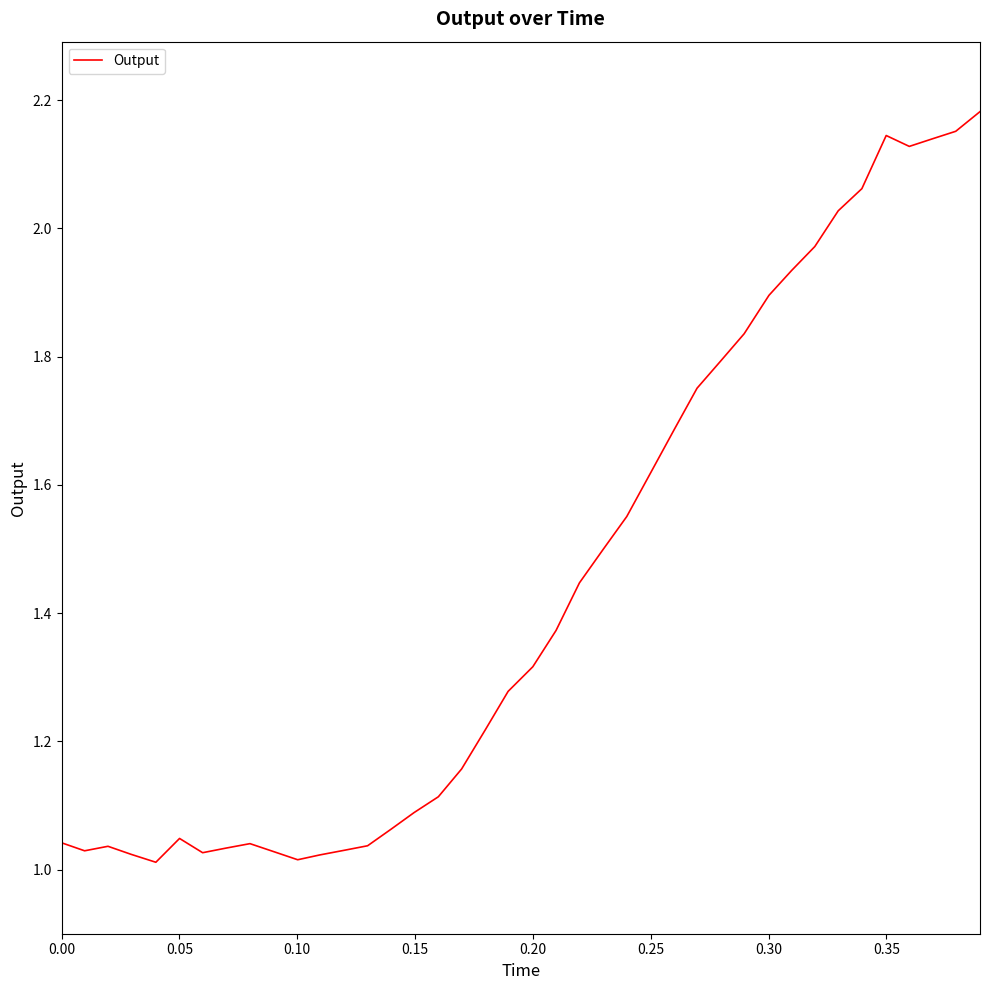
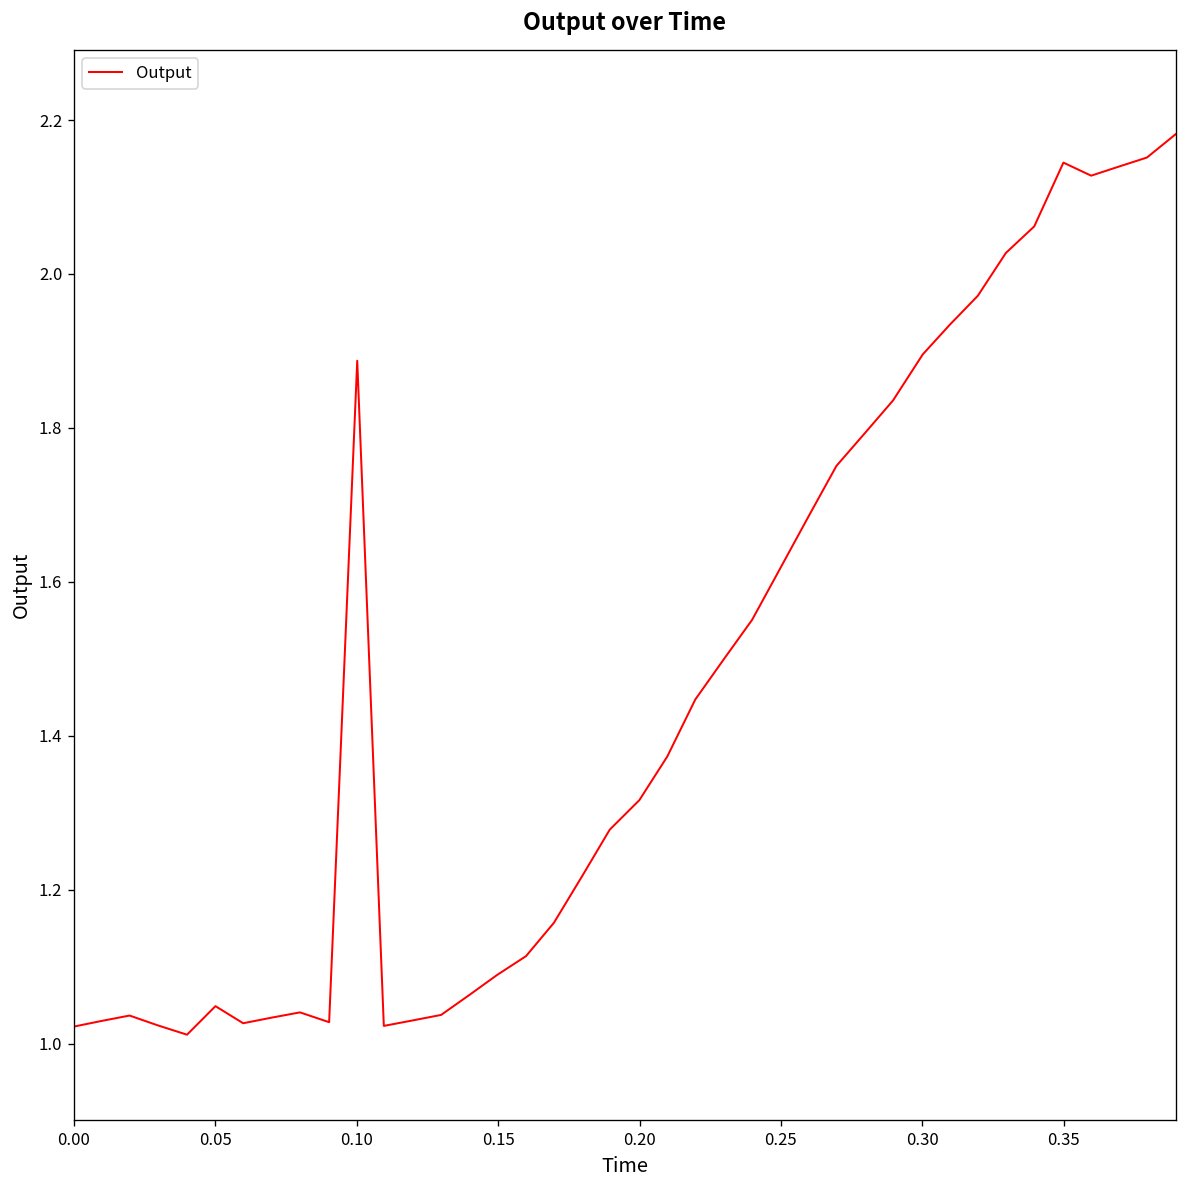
  {
-   "0.00": 1.04,
+   "0.00": 1.02,
    "0.05": 1.05,
-   "0.10": 1.02,
+   "0.10": 1.89,
    "0.20": 1.32,
    "0.25": 1.62,
    "0.30": 1.90,
    "0.35": 2.14
  }
